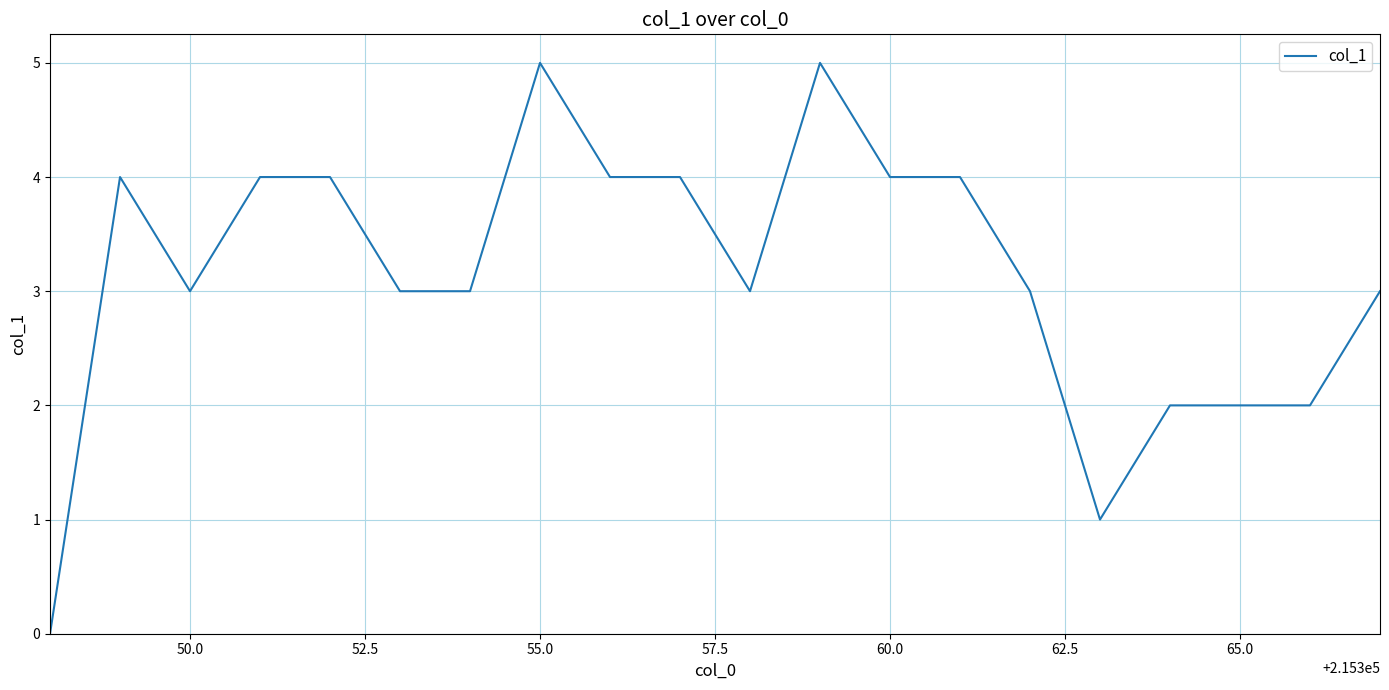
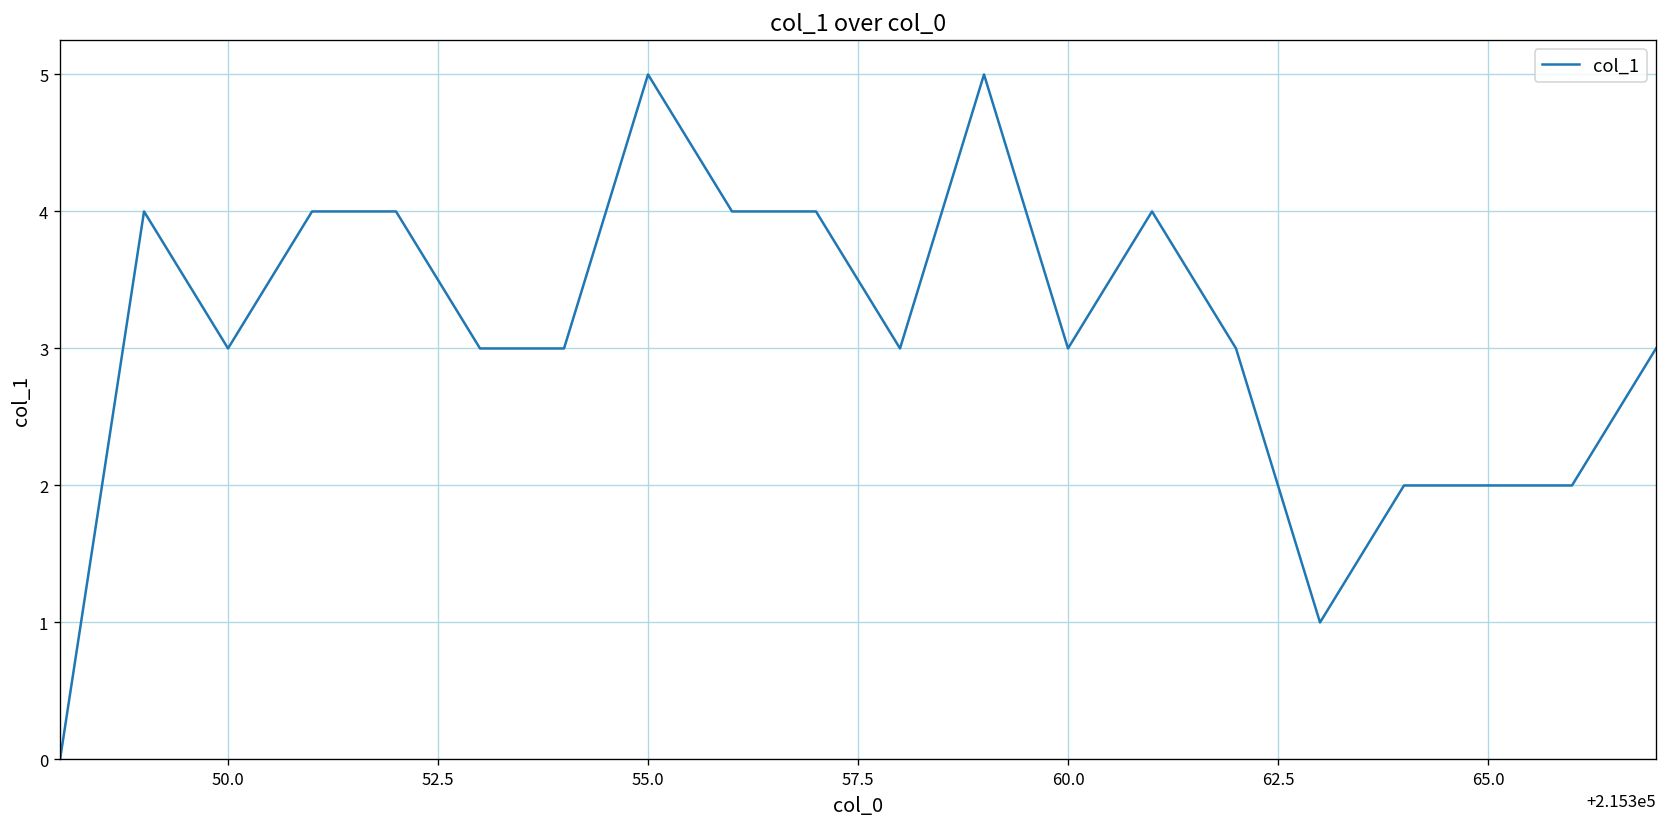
  {
    "50.0": 3,
    "55.0": 5,
-   "60.0": 4,
+   "60.0": 3,
    "65.0": 2
  }
